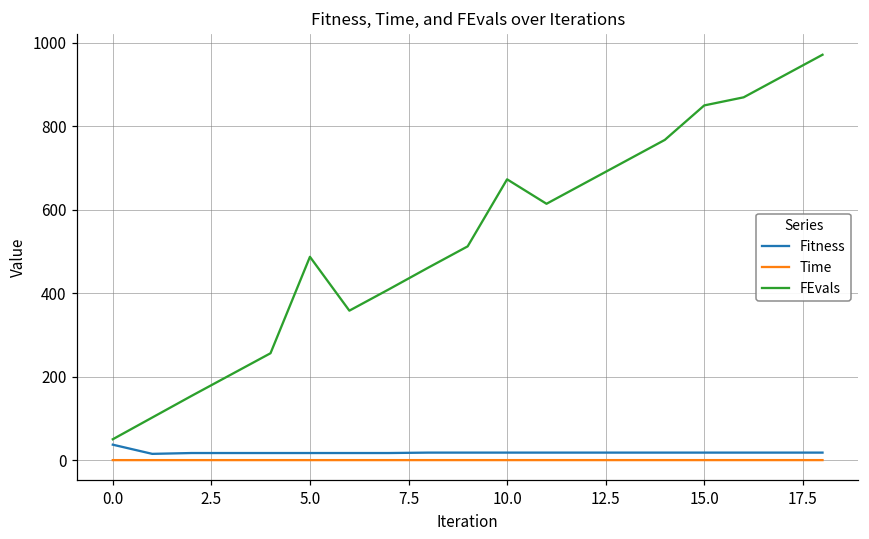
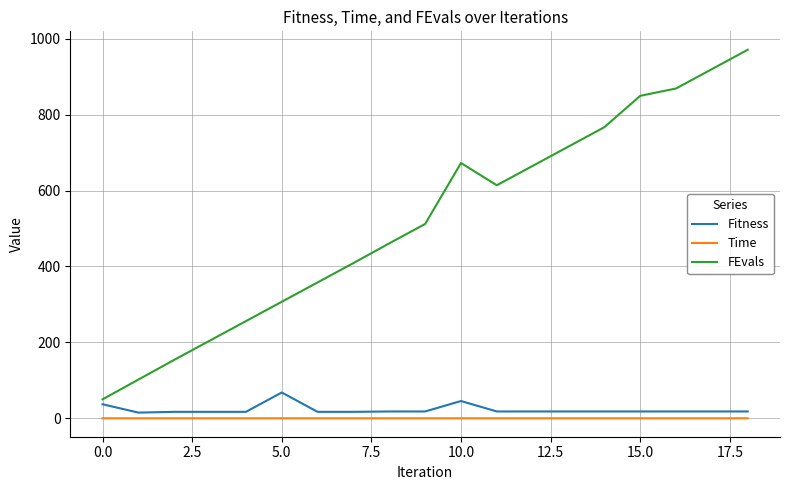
  {
    "Fitness": {
      "0.0": 40,
-     "5.0": 20,
-     "10.0": 20,
+     "5.0": 70,
+     "10.0": 50,
      "15.0": 20
    },
    "Time": {
      "0.0": 0,
      "5.0": 0,
      "10.0": 0,
      "15.0": 0
    },
    "FEvals": {
      "0.0": 50,
-     "5.0": 490,
+     "5.0": 310,
      "10.0": 670,
      "15.0": 850
    }
  }
